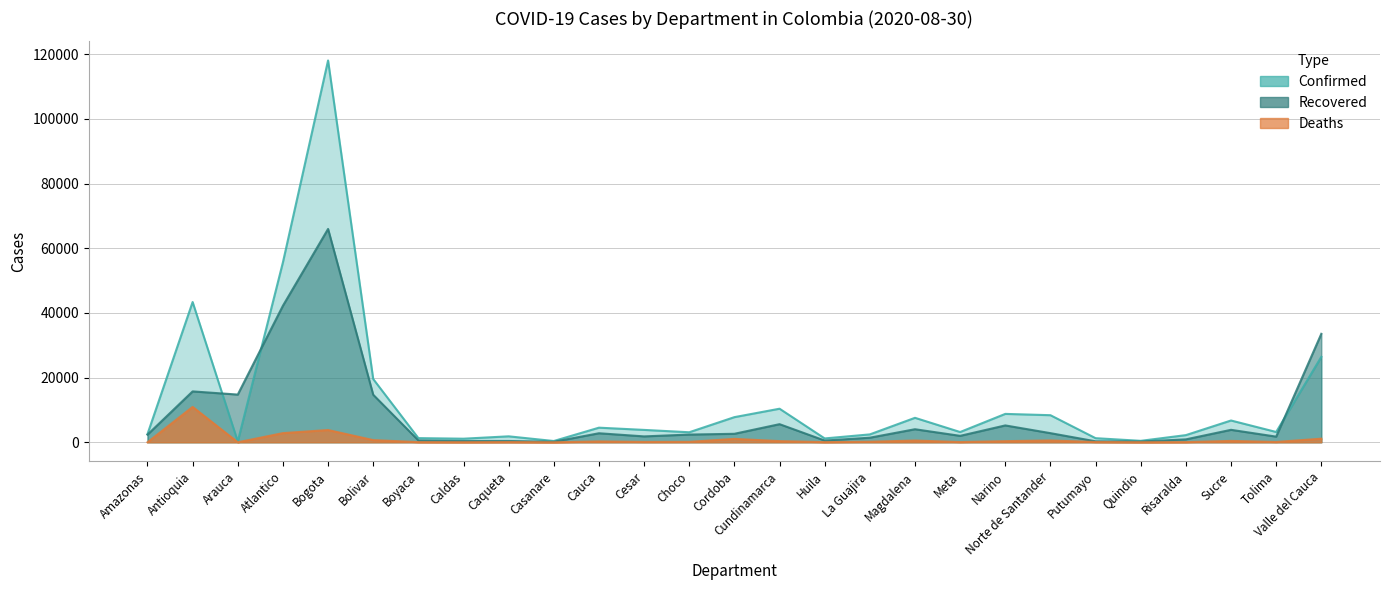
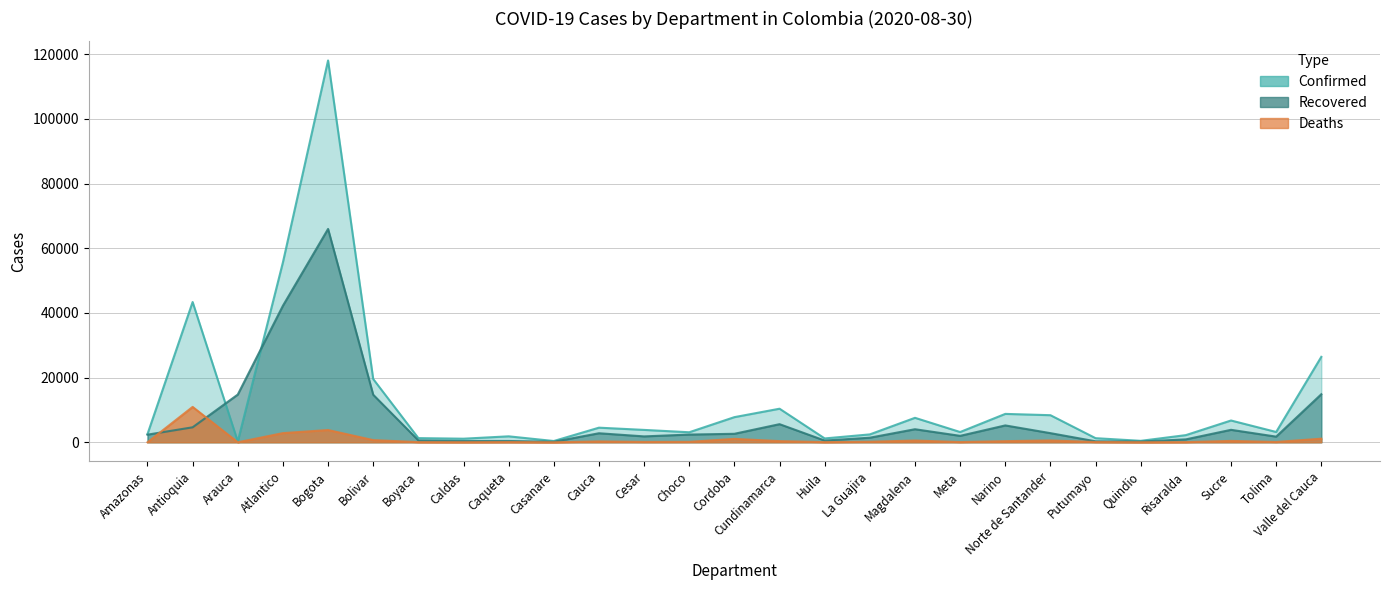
  {
    "Confirmed": {
      "Antioquia": 43000,
      "Atlantico": 56000,
      "Bogota": 118000,
      "Bolivar": 20000,
      "Caqueta": 2000,
      "Cauca": 5000,
      "Cesar": 4000,
      "Cordoba": 8000,
      "Cundinamarca": 10000,
      "La Guajira": 2000,
      "Magdalena": 8000,
      "Meta": 3000,
      "Narino": 9000,
      "Norte de Santander": 8000,
      "Putumayo": 1000,
      "Risaralda": 2000,
      "Sucre": 7000,
      "Tolima": 3000,
      "Valle del Cauca": 26000
    },
    "Recovered": {
-     "Antioquia": 16000,
+     "Antioquia": 5000,
      "Arauca": 15000,
      "Atlantico": 42000,
      "Bogota": 66000,
      "Bolivar": 15000,
      "Cauca": 3000,
      "Cesar": 2000,
      "Cordoba": 3000,
      "Cundinamarca": 6000,
      "La Guajira": 1000,
      "Magdalena": 4000,
      "Meta": 2000,
      "Narino": 5000,
      "Norte de Santander": 3000,
      "Risaralda": 1000,
      "Sucre": 4000,
      "Tolima": 2000,
-     "Valle del Cauca": 34000
+     "Valle del Cauca": 15000
    },
    "Deaths": {
      "Amazonas": 0,
      "Antioquia": 11000,
      "Atlantico": 3000,
      "Bogota": 4000,
      "Bolivar": 1000,
      "Cauca": 0,
      "Cesar": 0,
      "Choco": 0,
      "Cordoba": 1000,
      "Cundinamarca": 0,
      "La Guajira": 0,
      "Magdalena": 1000,
      "Meta": 0,
      "Narino": 0,
      "Norte de Santander": 1000,
      "Risaralda": 0,
      "Sucre": 0,
      "Tolima": 0,
      "Valle del Cauca": 1000
    }
  }
